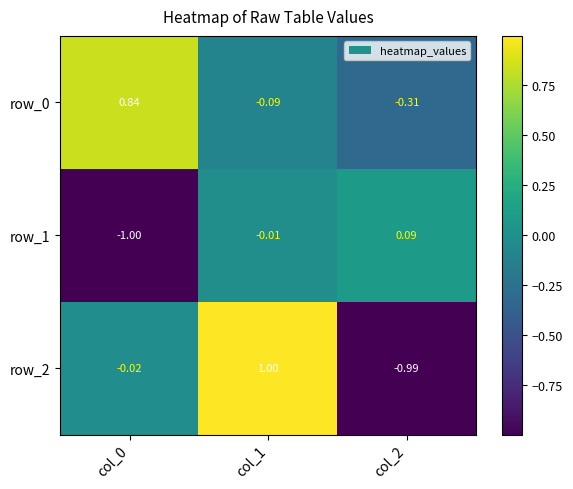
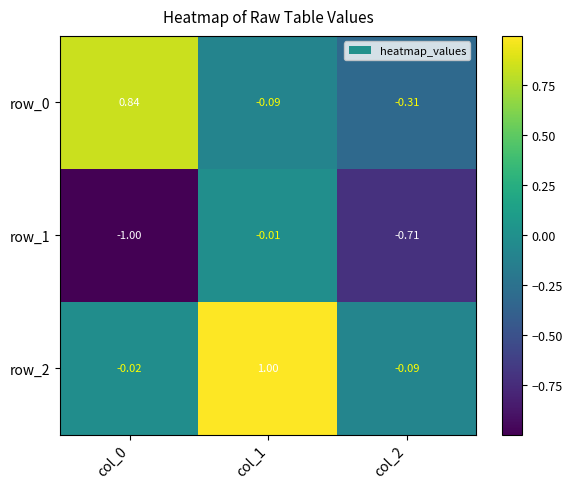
  {
    "row_0": {
      "col_0": 0.84,
      "col_1": -0.09,
      "col_2": -0.31
    },
    "row_1": {
      "col_0": -1.00,
      "col_1": -0.01,
-     "col_2": 0.09
+     "col_2": -0.71
    },
    "row_2": {
      "col_0": -0.02,
      "col_1": 1.00,
-     "col_2": -0.99
+     "col_2": -0.09
    }
  }
